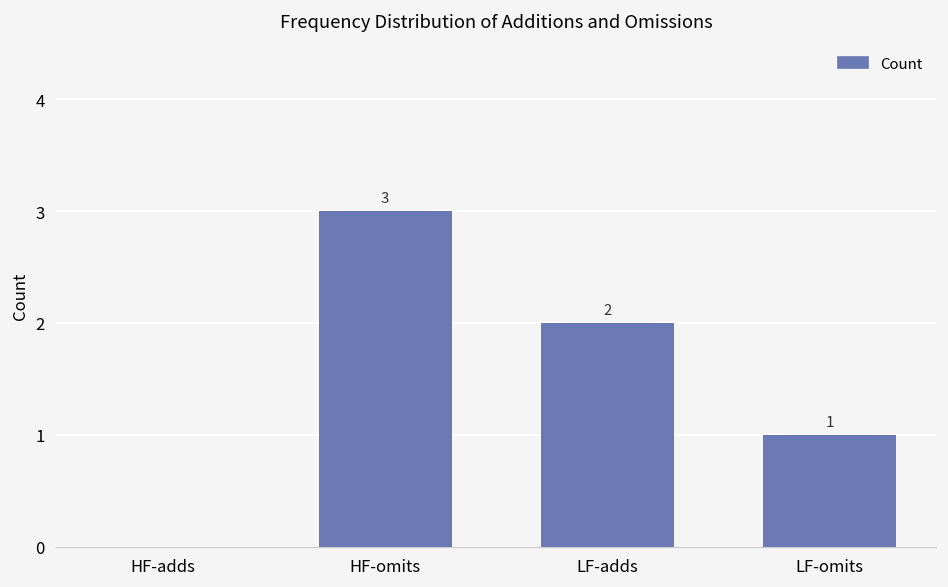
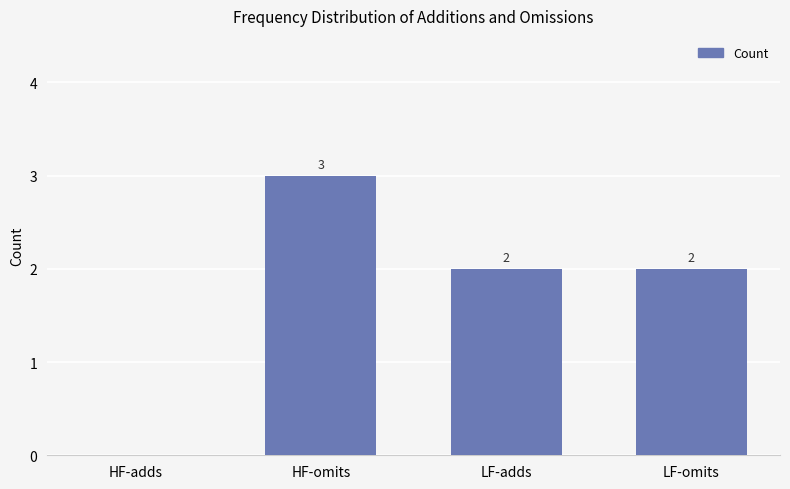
  {
    "HF-omits": 3,
    "LF-adds": 2,
-   "LF-omits": 1
+   "LF-omits": 2
  }
